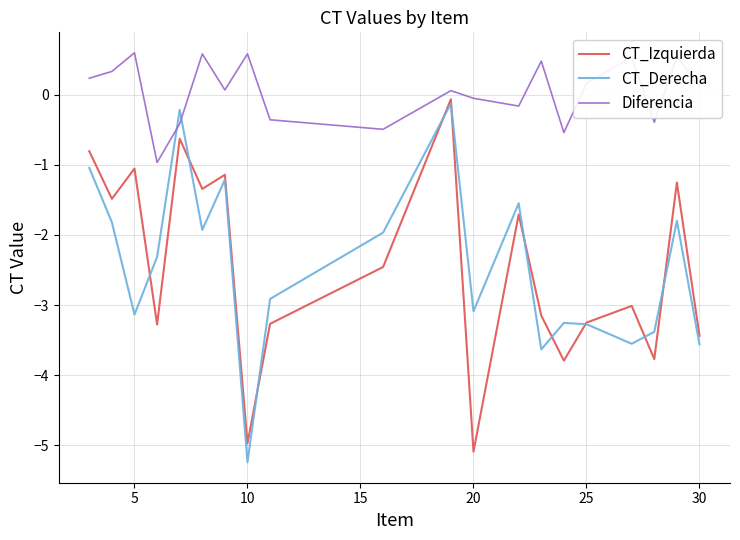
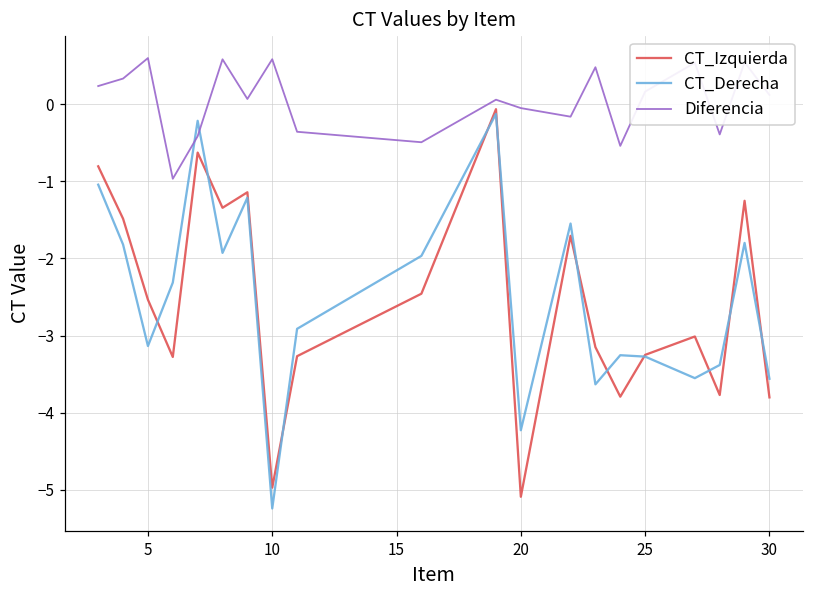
  {
    "CT_Izquierda": {
-     "5": -1.1,
+     "5": -2.5,
      "10": -5.0,
      "20": -5.1,
-     "30": -3.4
+     "30": -3.8
    },
    "CT_Derecha": {
      "5": -3.1,
      "10": -5.2,
-     "20": -3.1,
+     "20": -4.2,
      "30": -3.6
    },
    "Diferencia": {
      "5": 0.6,
      "10": 0.6,
      "20": 0.0
    }
  }
